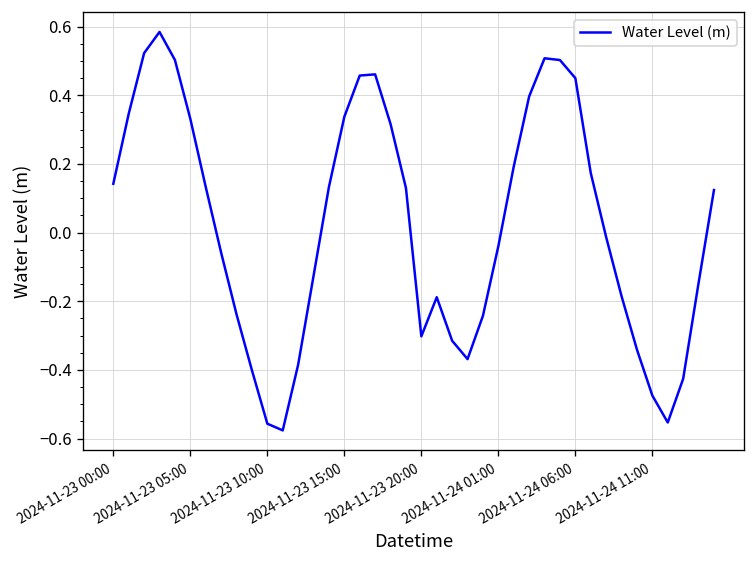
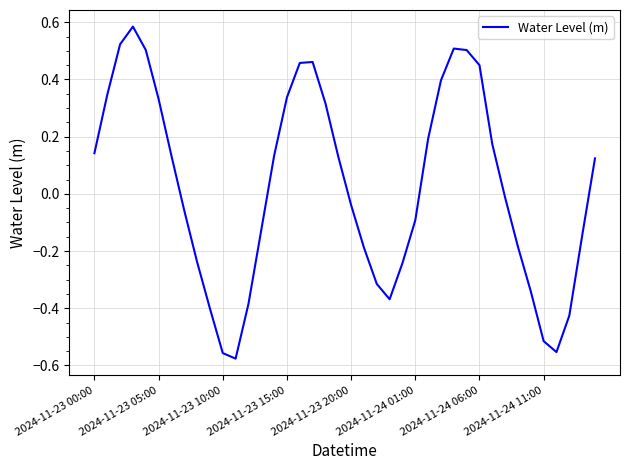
  {
    "2024-11-23 00:00": 0.14,
    "2024-11-23 05:00": 0.33,
    "2024-11-23 10:00": -0.56,
    "2024-11-23 15:00": 0.34,
-   "2024-11-23 20:00": -0.30,
-   "2024-11-24 01:00": -0.04,
+   "2024-11-23 20:00": -0.04,
+   "2024-11-24 01:00": -0.09,
    "2024-11-24 06:00": 0.45,
-   "2024-11-24 11:00": -0.47
+   "2024-11-24 11:00": -0.51
  }
